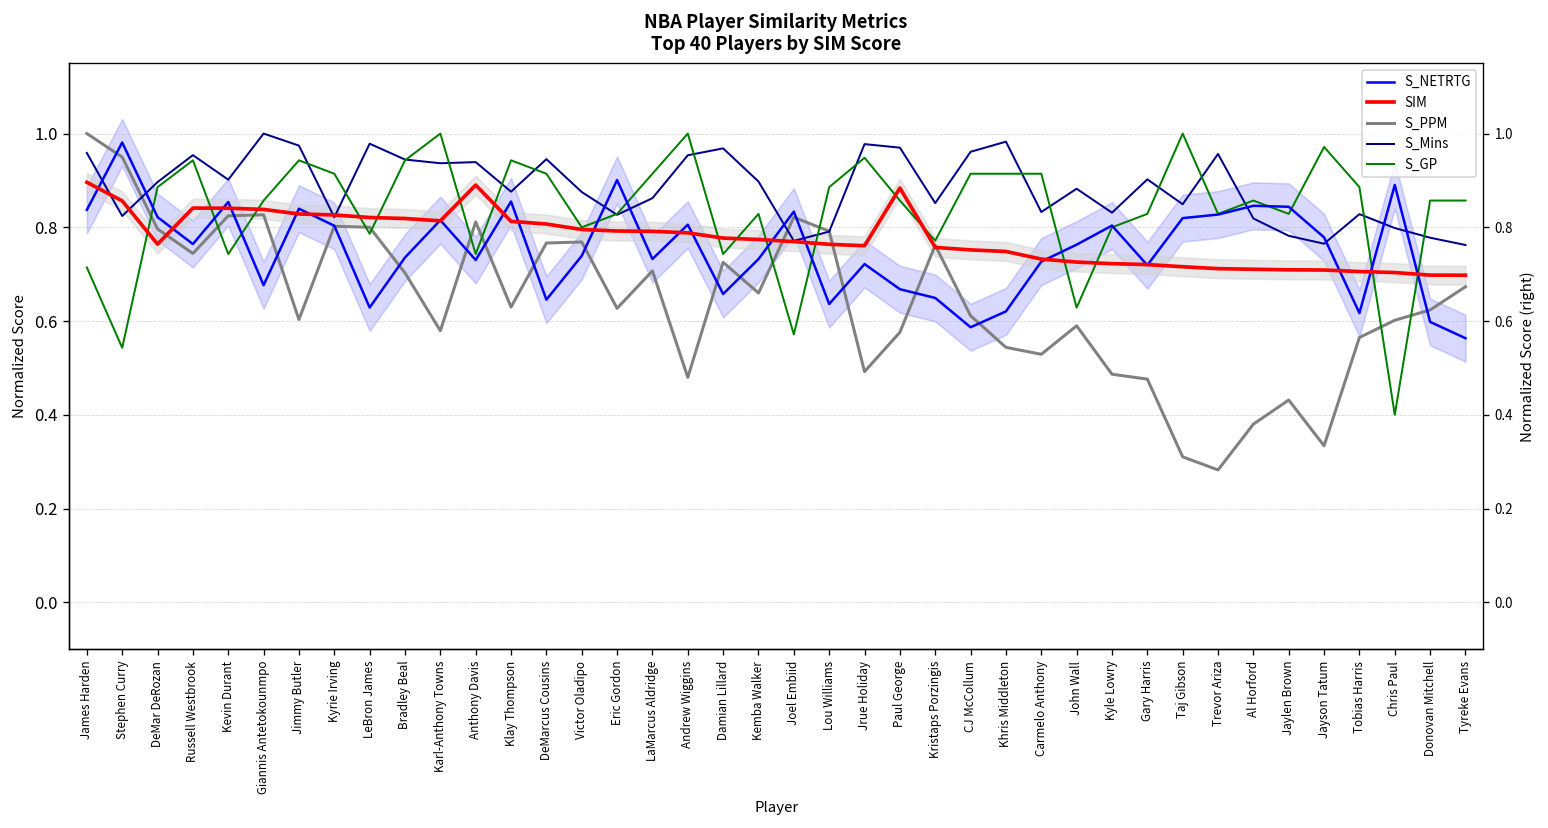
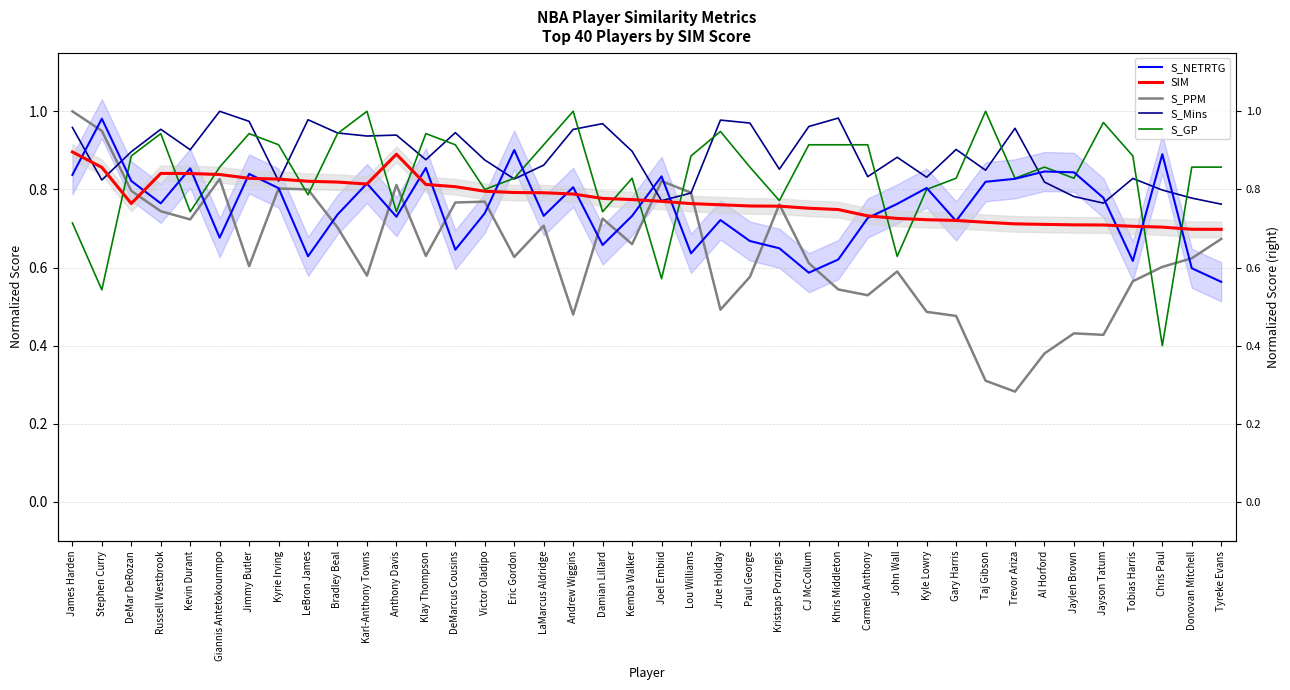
  {
    "SIM": {
      "James Harden": 0.90,
      "Stephen Curry": 0.86,
      "DeMar DeRozan": 0.76,
      "Russell Westbrook": 0.84,
      "Kevin Durant": 0.84,
      "Giannis Antetokounmpo": 0.84,
      "Jimmy Butler": 0.83,
      "LeBron James": 0.82,
      "Bradley Beal": 0.82,
      "Anthony Davis": 0.89,
      "Klay Thompson": 0.81,
      "DeMarcus Cousins": 0.81,
      "Eric Gordon": 0.79,
      "LaMarcus Aldridge": 0.79,
      "Andrew Wiggins": 0.79,
      "Damian Lillard": 0.78,
      "Kemba Walker": 0.77,
      "Lou Williams": 0.76,
      "Jrue Holiday": 0.76,
-     "Paul George": 0.88,
+     "Paul George": 0.76,
      "CJ McCollum": 0.75,
      "Khris Middleton": 0.75,
      "John Wall": 0.73,
      "Kyle Lowry": 0.72,
      "Taj Gibson": 0.72,
      "Trevor Ariza": 0.71,
      "Al Horford": 0.71,
      "Jaylen Brown": 0.71,
      "Jayson Tatum": 0.71,
      "Tobias Harris": 0.71,
      "Chris Paul": 0.70,
      "Donovan Mitchell": 0.70,
      "Tyreke Evans": 0.70
    },
    "S_PPM": {
      "James Harden": 1.00,
      "Stephen Curry": 0.95,
      "DeMar DeRozan": 0.80,
      "Russell Westbrook": 0.74,
-     "Kevin Durant": 0.82,
+     "Kevin Durant": 0.72,
      "Giannis Antetokounmpo": 0.83,
      "Jimmy Butler": 0.60,
      "LeBron James": 0.80,
      "Bradley Beal": 0.70,
      "Karl-Anthony Towns": 0.58,
      "Anthony Davis": 0.81,
      "Klay Thompson": 0.63,
      "DeMarcus Cousins": 0.77,
      "Victor Oladipo": 0.77,
      "Eric Gordon": 0.63,
      "LaMarcus Aldridge": 0.71,
      "Andrew Wiggins": 0.48,
      "Damian Lillard": 0.73,
      "Kemba Walker": 0.66,
      "Joel Embiid": 0.82,
      "Jrue Holiday": 0.49,
      "Paul George": 0.58,
      "CJ McCollum": 0.61,
      "Khris Middleton": 0.54,
      "Carmelo Anthony": 0.53,
      "John Wall": 0.59,
      "Kyle Lowry": 0.49,
      "Gary Harris": 0.48,
      "Taj Gibson": 0.31,
      "Trevor Ariza": 0.28,
      "Al Horford": 0.38,
      "Jaylen Brown": 0.43,
-     "Jayson Tatum": 0.33,
+     "Jayson Tatum": 0.43,
      "Tobias Harris": 0.56,
      "Chris Paul": 0.60,
      "Donovan Mitchell": 0.62,
      "Tyreke Evans": 0.67
    },
    "S_Mins": {
      "James Harden": 0.96,
      "Stephen Curry": 0.82,
      "DeMar DeRozan": 0.90,
      "Russell Westbrook": 0.95,
      "Giannis Antetokounmpo": 1.00,
      "Jimmy Butler": 0.97,
      "LeBron James": 0.98,
      "Karl-Anthony Towns": 0.94,
      "Anthony Davis": 0.94,
      "Klay Thompson": 0.88,
      "DeMarcus Cousins": 0.95,
      "Victor Oladipo": 0.88,
      "LaMarcus Aldridge": 0.86,
      "Andrew Wiggins": 0.95,
      "Damian Lillard": 0.97,
      "Kemba Walker": 0.90,
      "Jrue Holiday": 0.98,
      "Paul George": 0.97,
      "Kristaps Porzingis": 0.85,
      "CJ McCollum": 0.96,
      "Khris Middleton": 0.98,
      "Carmelo Anthony": 0.83,
      "John Wall": 0.88,
      "Kyle Lowry": 0.83,
      "Gary Harris": 0.90,
      "Taj Gibson": 0.85,
      "Trevor Ariza": 0.96,
      "Al Horford": 0.82,
      "Jaylen Brown": 0.78,
      "Jayson Tatum": 0.77,
      "Tobias Harris": 0.83,
      "Chris Paul": 0.80,
      "Donovan Mitchell": 0.78,
      "Tyreke Evans": 0.76
    },
    "S_GP": {
      "James Harden": 0.71,
      "Stephen Curry": 0.54,
      "DeMar DeRozan": 0.89,
      "Russell Westbrook": 0.94,
      "Kevin Durant": 0.74,
      "Jimmy Butler": 0.94,
      "Kyrie Irving": 0.91,
      "LeBron James": 0.79,
      "Karl-Anthony Towns": 1.00,
      "Anthony Davis": 0.74,
      "Klay Thompson": 0.94,
      "DeMarcus Cousins": 0.91,
      "LaMarcus Aldridge": 0.91,
      "Andrew Wiggins": 1.00,
      "Damian Lillard": 0.74,
      "Kemba Walker": 0.83,
      "Joel Embiid": 0.57,
      "Lou Williams": 0.89,
      "Jrue Holiday": 0.95,
      "Paul George": 0.86,
      "CJ McCollum": 0.91,
      "Khris Middleton": 0.91,
      "Carmelo Anthony": 0.91,
      "John Wall": 0.63,
      "Gary Harris": 0.83,
      "Taj Gibson": 1.00,
      "Al Horford": 0.86,
      "Jaylen Brown": 0.83,
      "Jayson Tatum": 0.97,
      "Tobias Harris": 0.89,
      "Chris Paul": 0.40,
      "Donovan Mitchell": 0.86,
      "Tyreke Evans": 0.86
    }
  }
